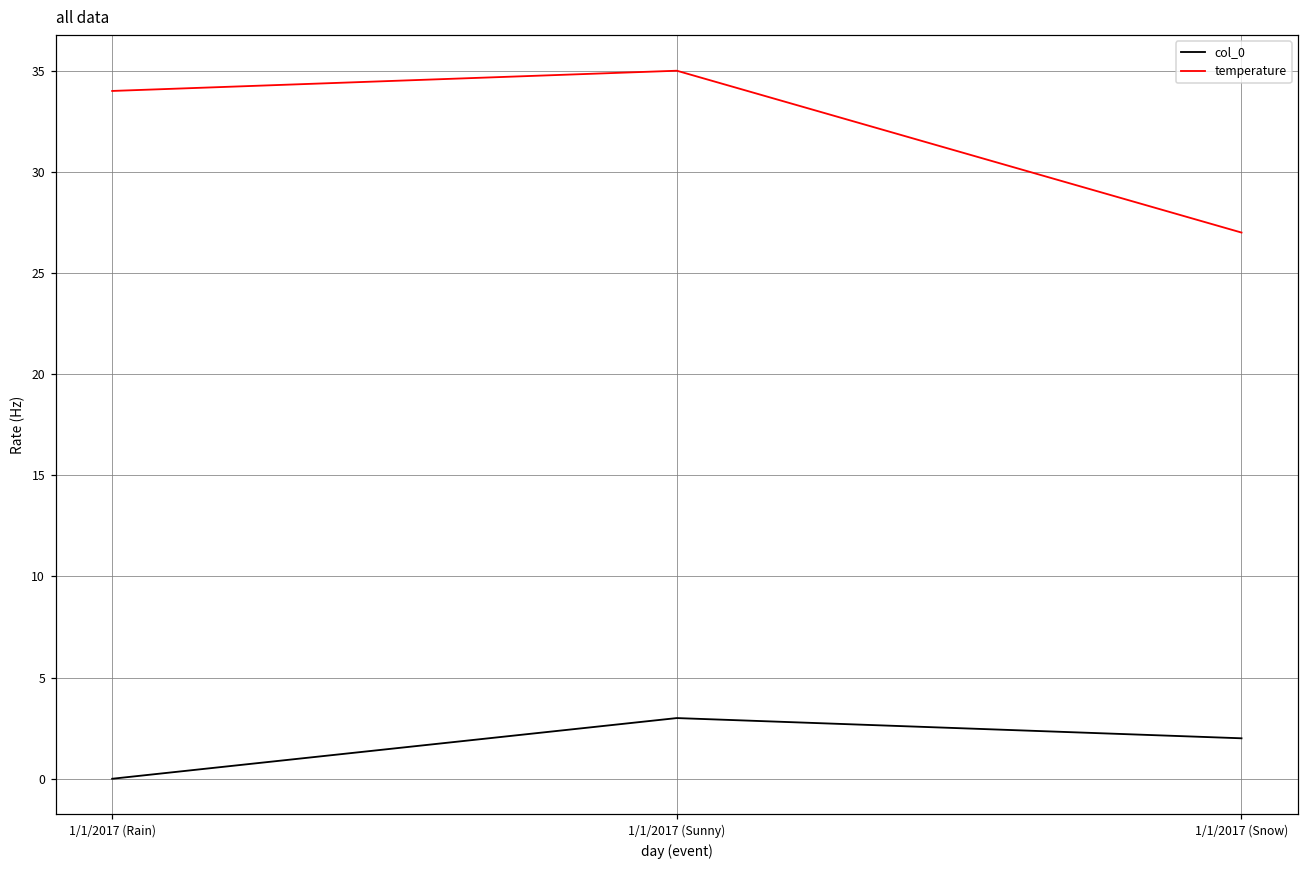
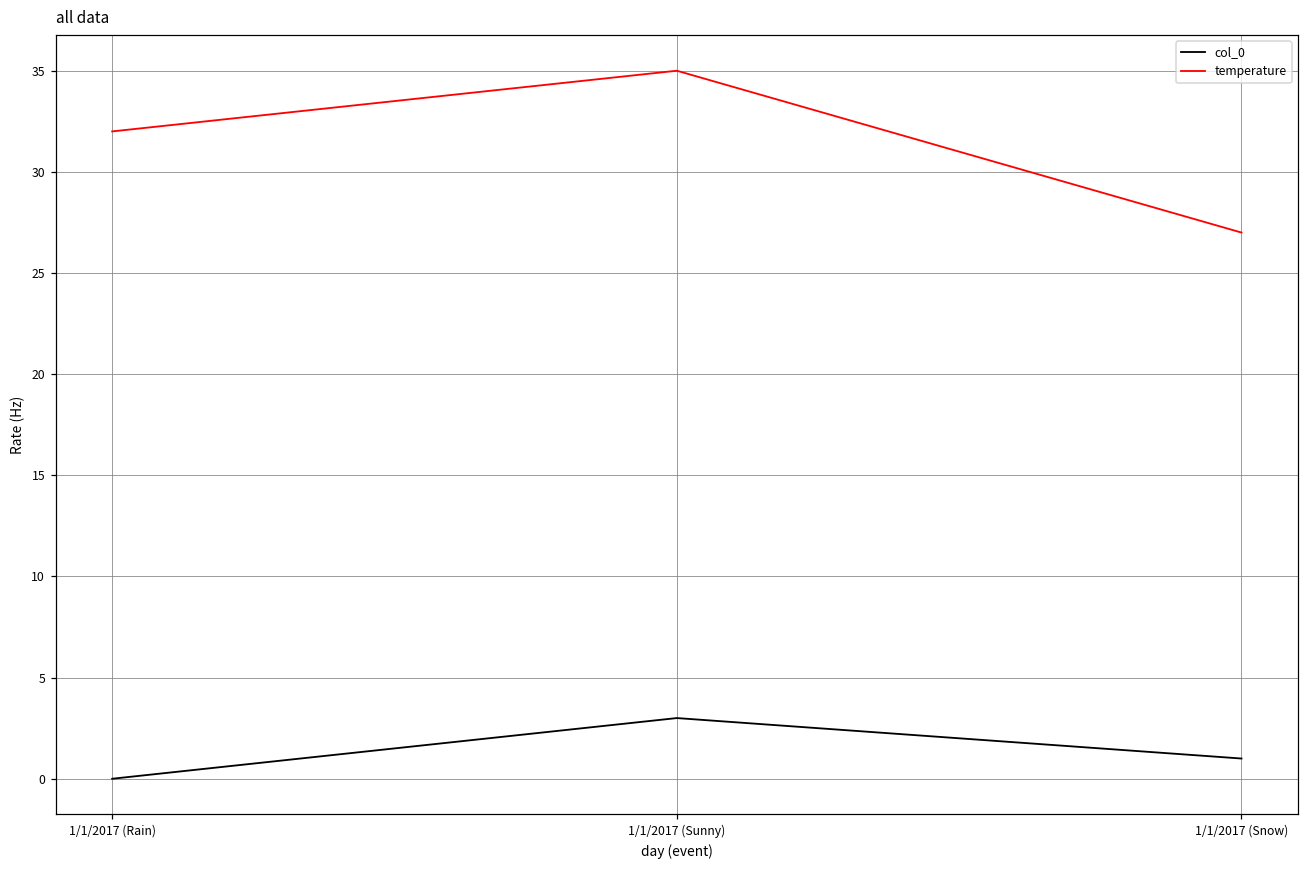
  {
    "col_0": {
      "1/1/2017 (Rain)": 0,
      "1/1/2017 (Sunny)": 3,
-     "1/1/2017 (Snow)": 2
+     "1/1/2017 (Snow)": 1
    },
    "temperature": {
-     "1/1/2017 (Rain)": 34,
+     "1/1/2017 (Rain)": 32,
      "1/1/2017 (Sunny)": 35,
      "1/1/2017 (Snow)": 27
    }
  }
